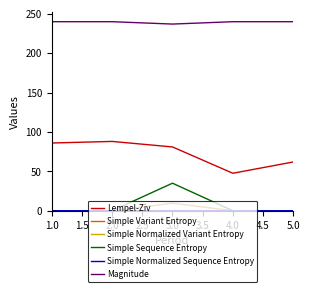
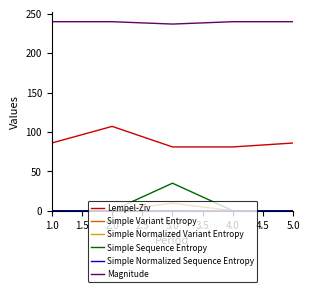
  {
    "Lempel-Ziv": {
      "1.0": 90,
-     "2.0": 90,
+     "2.0": 110,
      "3.0": 80,
-     "4.0": 50,
-     "5.0": 60
+     "4.0": 80,
+     "5.0": 90
    },
    "Simple Sequence Entropy": {
      "3.0": 30
    },
    "Magnitude": {
      "1.0": 240,
      "2.0": 240,
      "3.0": 240,
      "4.0": 240,
      "5.0": 240
    }
  }
